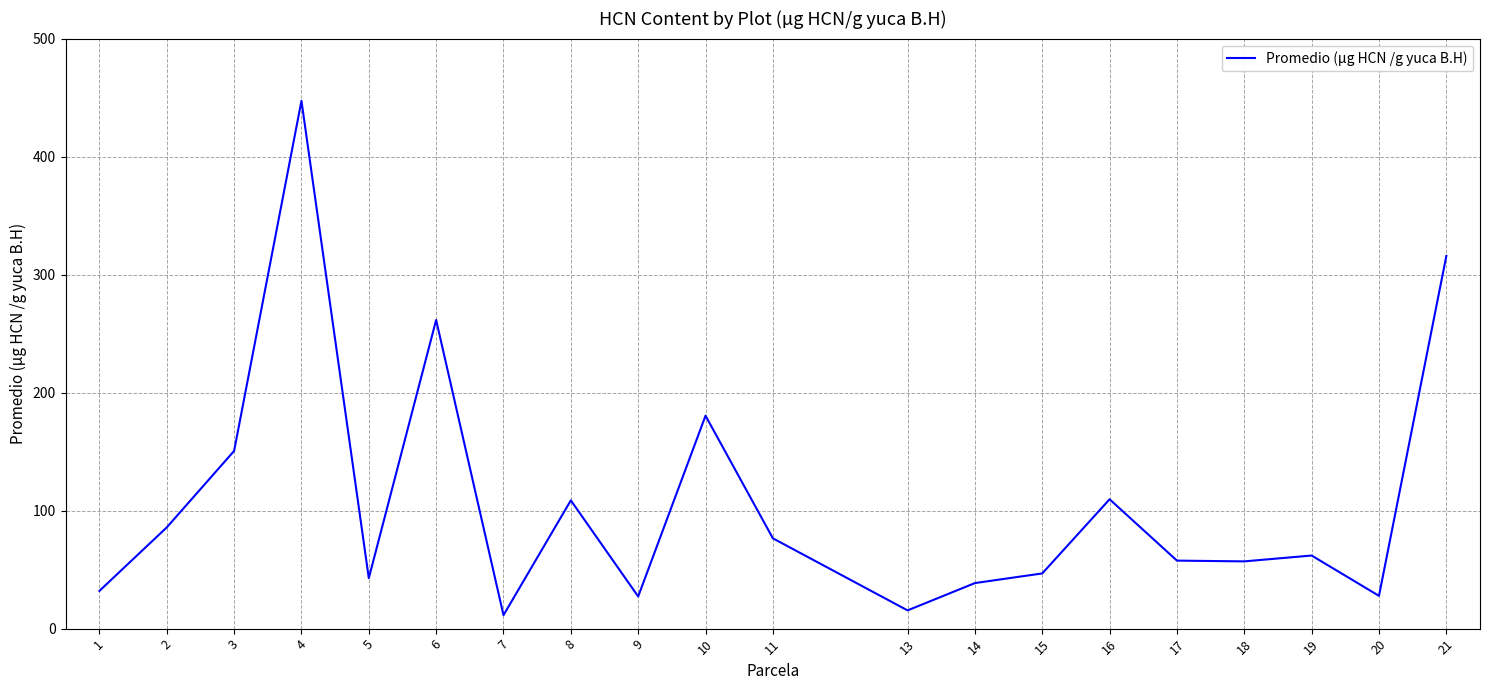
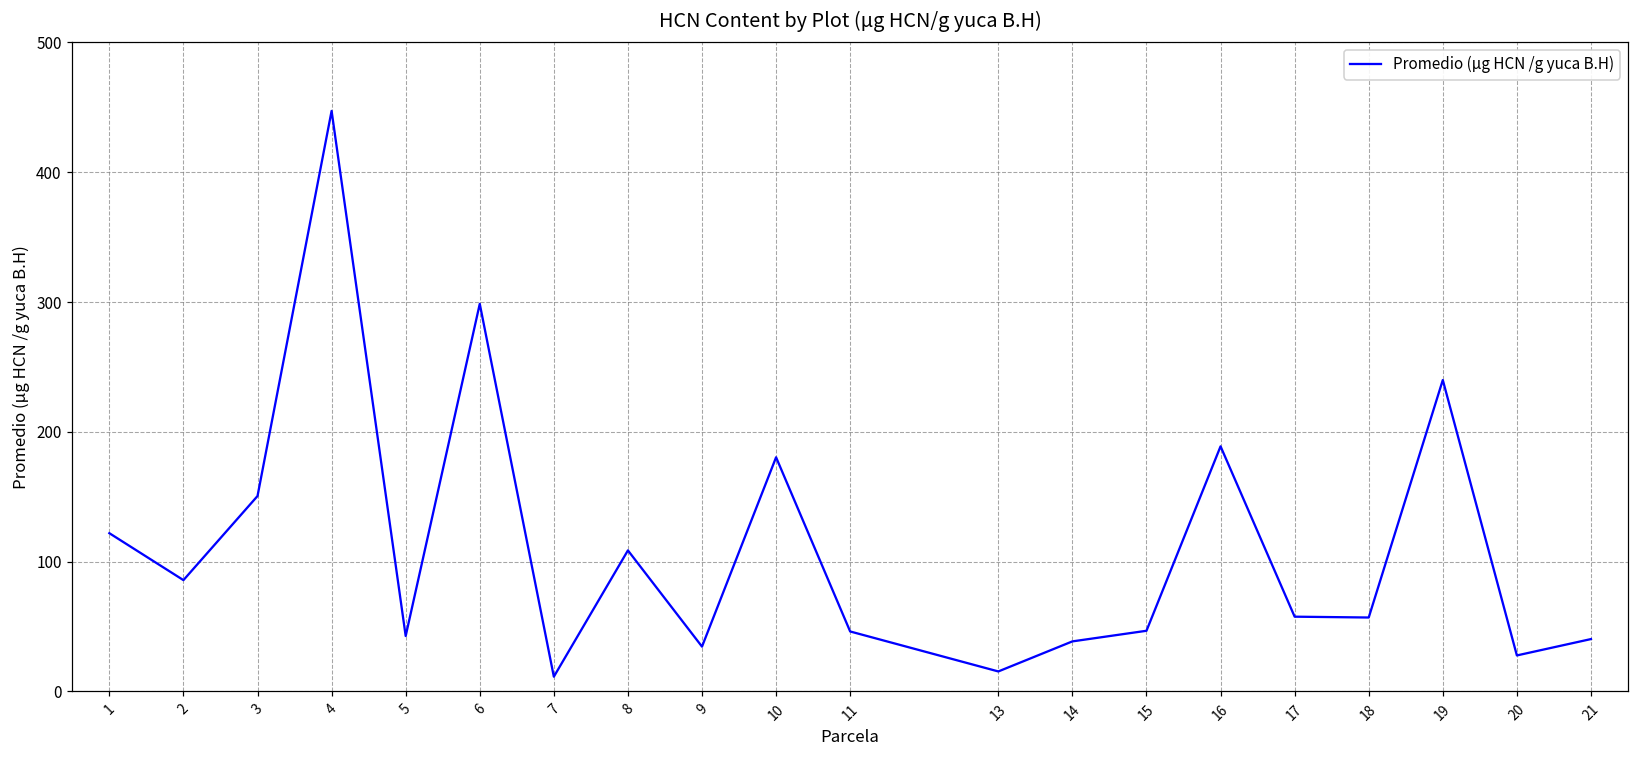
  {
-   "1": 32,
+   "1": 122,
    "2": 86,
    "3": 151,
    "4": 447,
    "5": 43,
-   "6": 262,
+   "6": 299,
    "7": 11,
    "8": 109,
-   "9": 27,
+   "9": 35,
    "10": 180,
-   "11": 77,
+   "11": 46,
    "13": 15,
    "14": 39,
    "15": 47,
-   "16": 110,
+   "16": 189,
    "17": 58,
    "18": 57,
-   "19": 62,
+   "19": 240,
    "20": 28,
-   "21": 316
+   "21": 40
  }
